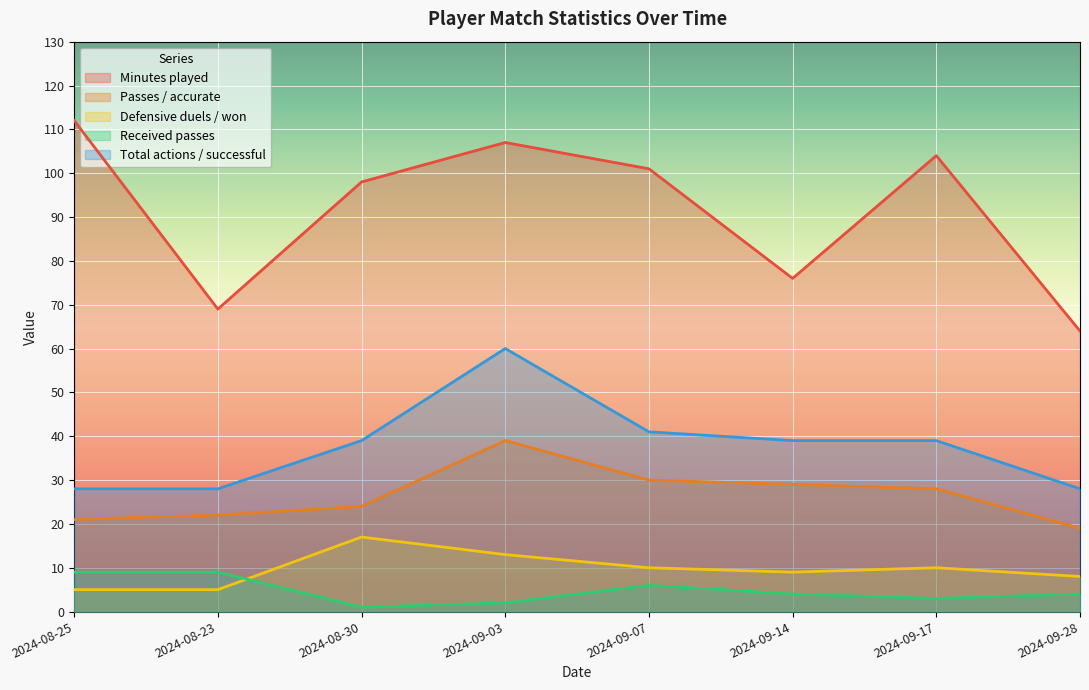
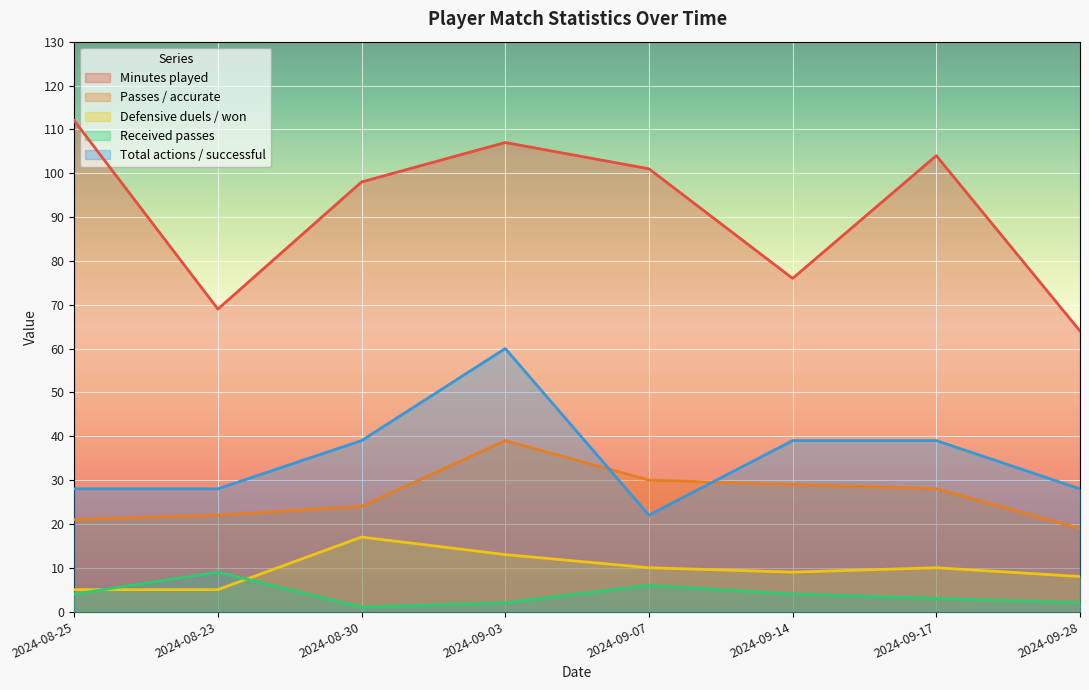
  {
    "Received passes": {
-     "2024-08-25": 9,
+     "2024-08-25": 4,
      "2024-08-23": 9,
      "2024-08-30": 1,
      "2024-09-03": 2,
      "2024-09-07": 6,
      "2024-09-14": 4,
      "2024-09-17": 3,
-     "2024-09-28": 4
+     "2024-09-28": 2
    },
    "Total actions / successful": {
      "2024-08-25": 28,
      "2024-08-23": 28,
      "2024-08-30": 39,
      "2024-09-03": 60,
-     "2024-09-07": 41,
+     "2024-09-07": 22,
      "2024-09-14": 39,
      "2024-09-17": 39,
      "2024-09-28": 28
    }
  }
